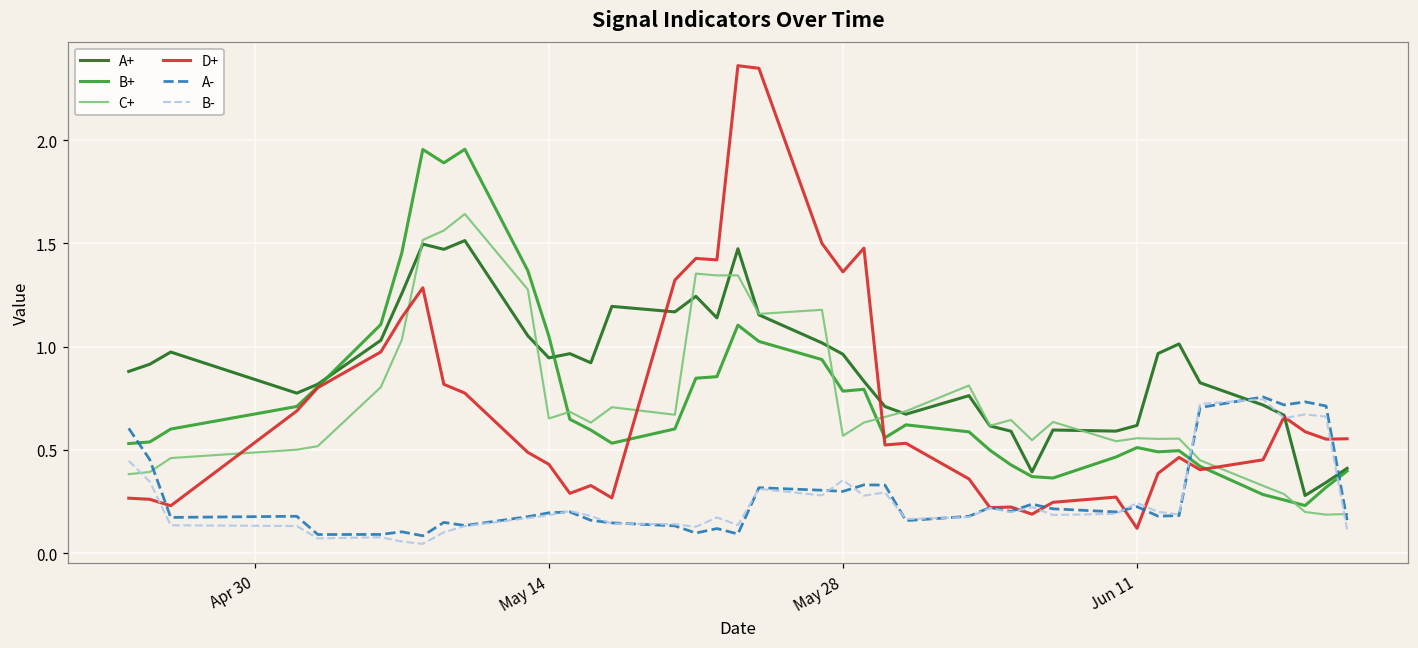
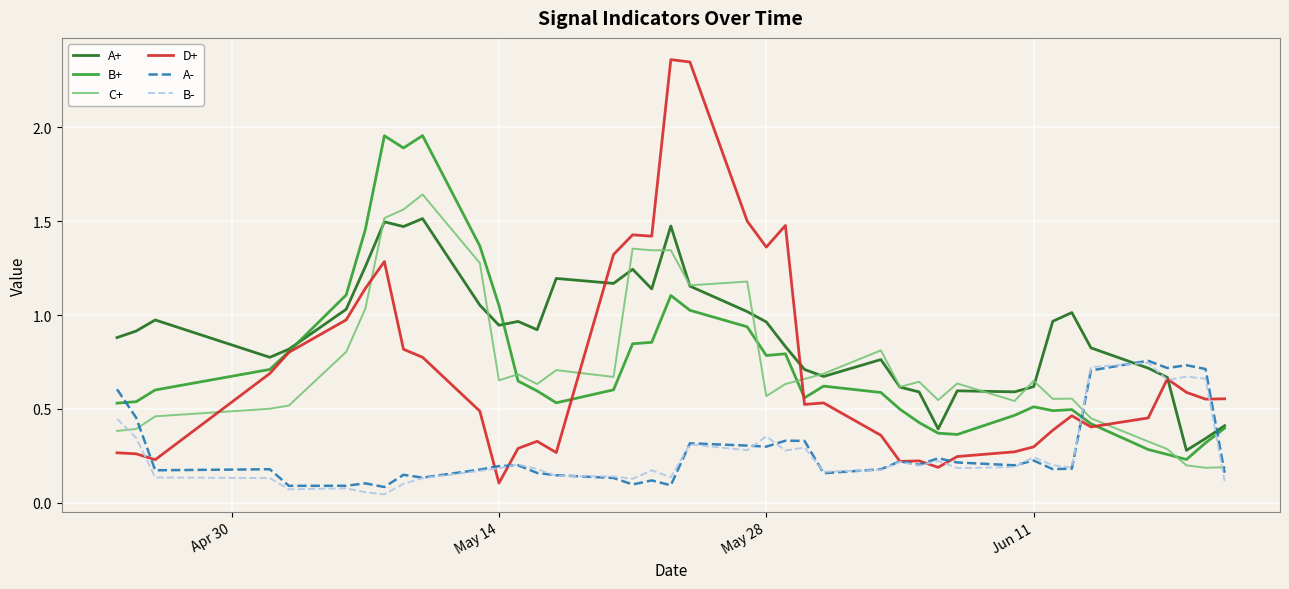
  {
    "C+": {
      "May 14": 0.65,
      "May 28": 0.57,
-     "Jun 11": 0.56
+     "Jun 11": 0.65
    },
    "D+": {
-     "May 14": 0.43,
+     "May 14": 0.10,
      "May 28": 1.36,
-     "Jun 11": 0.12
+     "Jun 11": 0.30
    },
    "A-": {
      "May 28": 0.30,
      "Jun 11": 0.22
    },
    "B-": {
      "May 28": 0.35,
      "Jun 11": 0.24
    }
  }
